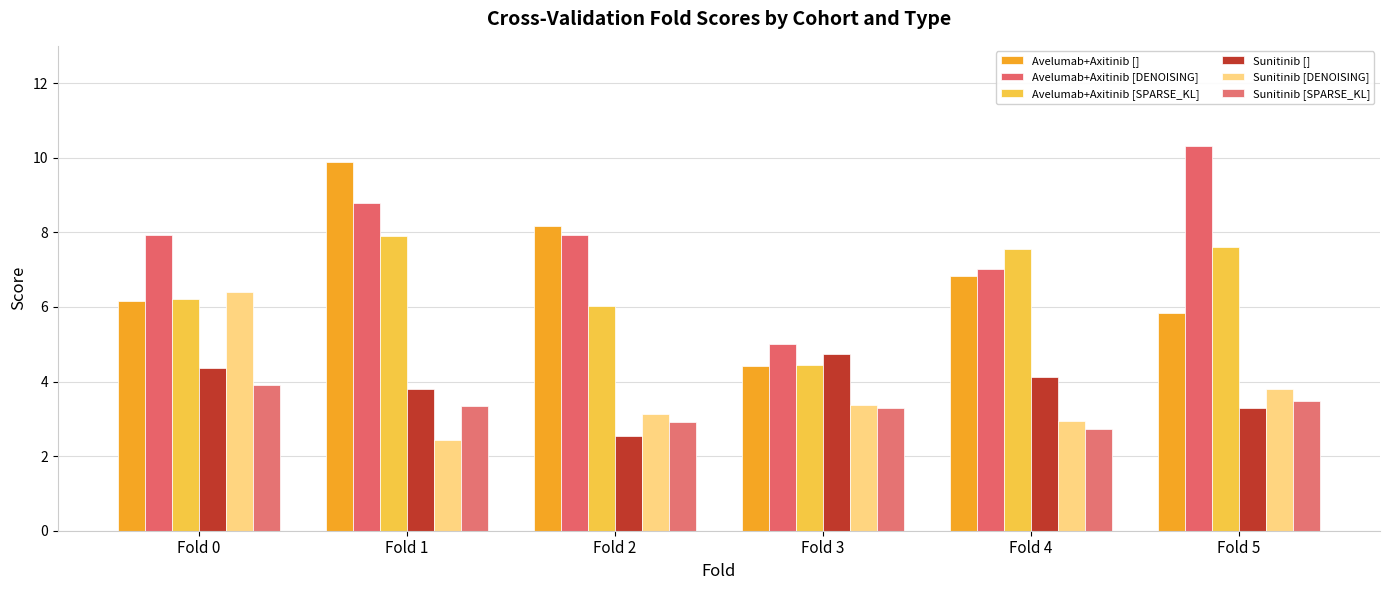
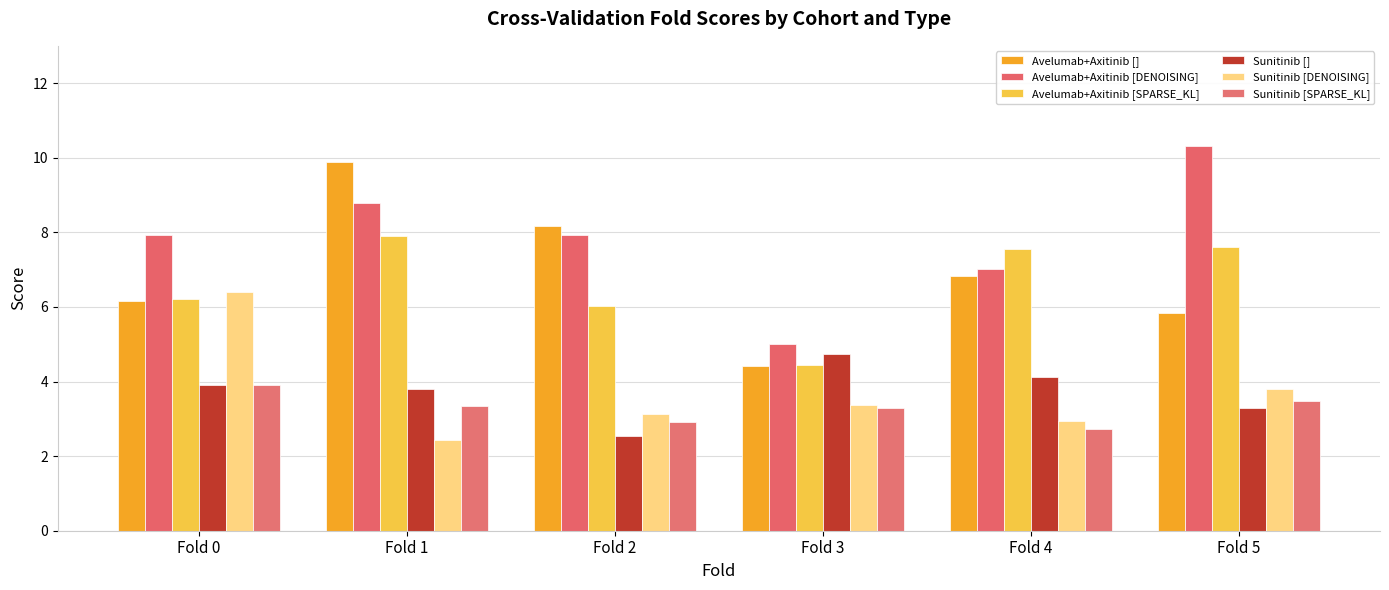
  {
    "Sunitinib []": {
-     "Fold 0": 4.4,
+     "Fold 0": 3.9,
      "Fold 1": 3.8,
      "Fold 2": 2.5,
      "Fold 3": 4.7,
      "Fold 4": 4.1,
      "Fold 5": 3.3
    },
    "Sunitinib [DENOISING]": {
      "Fold 0": 6.4,
      "Fold 1": 2.4,
      "Fold 2": 3.1,
      "Fold 3": 3.4,
      "Fold 4": 2.9,
      "Fold 5": 3.8
    }
  }
